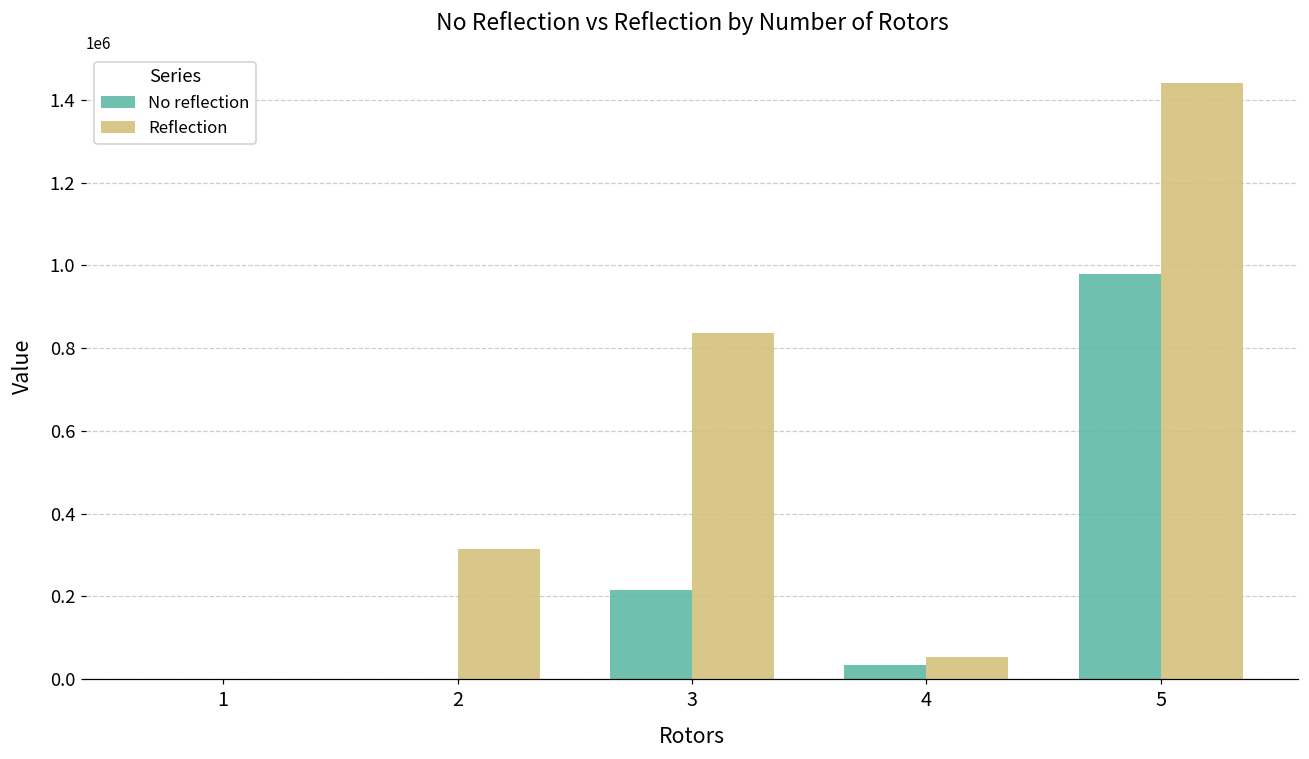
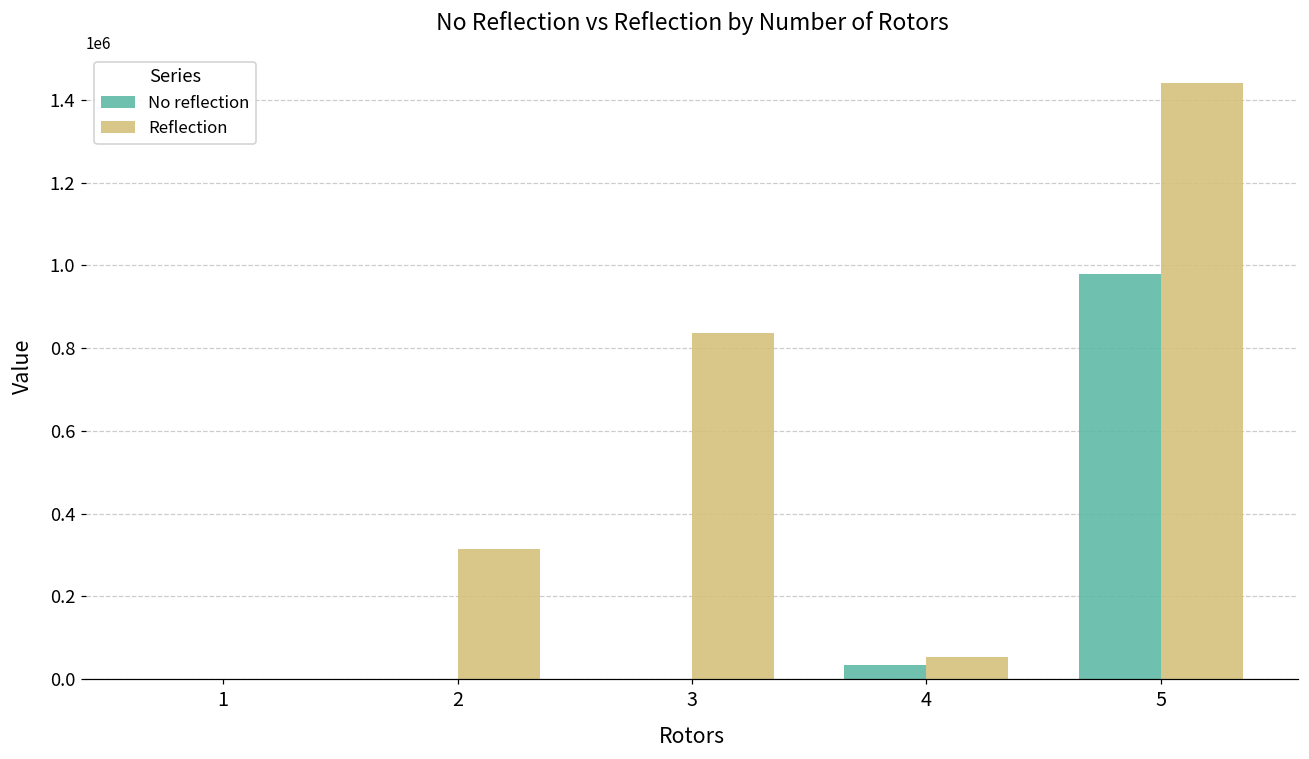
  {
    "No reflection": {
-     "3": 220000,
+     "3": 0,
      "4": 40000,
      "5": 980000
    },
    "Reflection": {
      "2": 310000,
      "3": 840000,
      "4": 50000,
      "5": 1440000
    }
  }
